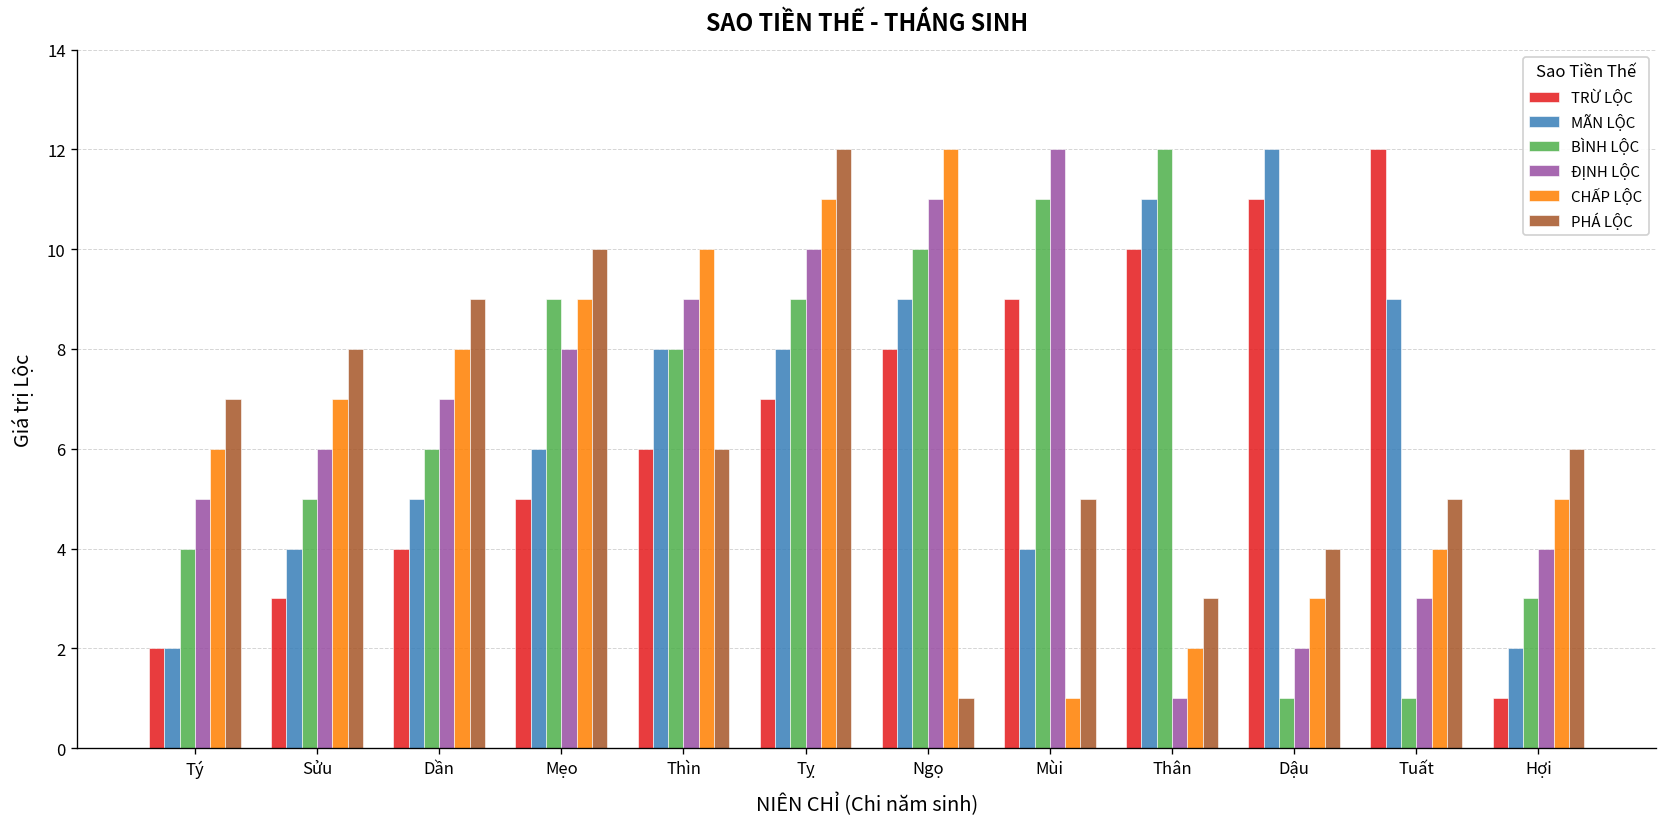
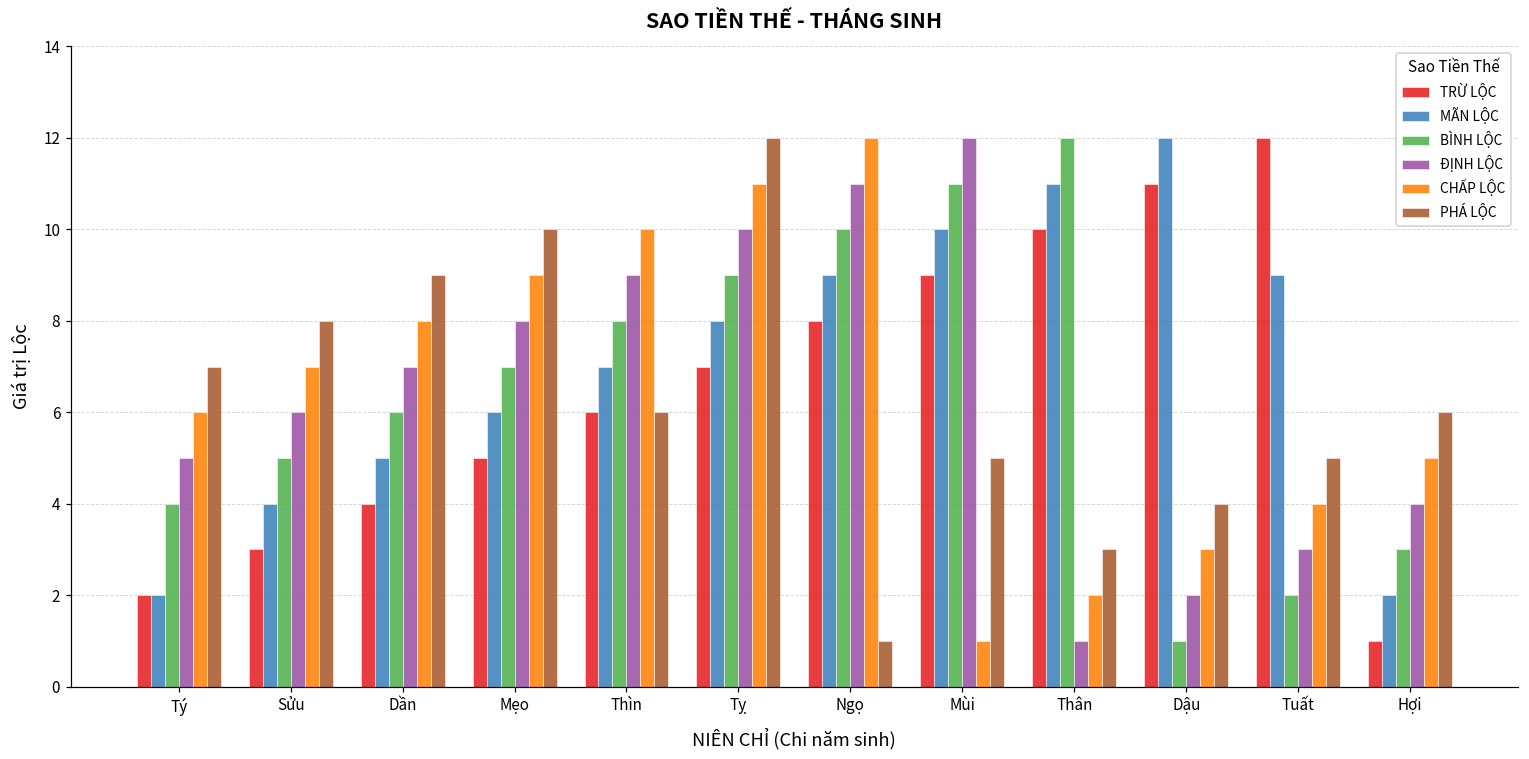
  {
    "TRỪ LỘC": {
      "Tý": 2,
      "Sửu": 3,
      "Dần": 4,
      "Mẹo": 5,
      "Thìn": 6,
      "Tỵ": 7,
      "Ngọ": 8,
      "Mùi": 9,
      "Thân": 10,
      "Dậu": 11,
      "Tuất": 12,
      "Hợi": 1
    },
    "MÃN LỘC": {
      "Tý": 2,
      "Sửu": 4,
      "Dần": 5,
      "Mẹo": 6,
-     "Thìn": 8,
+     "Thìn": 7,
      "Tỵ": 8,
      "Ngọ": 9,
-     "Mùi": 4,
+     "Mùi": 10,
      "Thân": 11,
      "Dậu": 12,
      "Tuất": 9,
      "Hợi": 2
    },
    "BÌNH LỘC": {
      "Tý": 4,
      "Sửu": 5,
      "Dần": 6,
-     "Mẹo": 9,
+     "Mẹo": 7,
      "Thìn": 8,
      "Tỵ": 9,
      "Ngọ": 10,
      "Mùi": 11,
      "Thân": 12,
      "Dậu": 1,
-     "Tuất": 1,
+     "Tuất": 2,
      "Hợi": 3
    },
    "ĐỊNH LỘC": {
      "Tý": 5,
      "Sửu": 6,
      "Dần": 7,
      "Mẹo": 8,
      "Thìn": 9,
      "Tỵ": 10,
      "Ngọ": 11,
      "Mùi": 12,
      "Thân": 1,
      "Dậu": 2,
      "Tuất": 3,
      "Hợi": 4
    },
    "CHẤP LỘC": {
      "Tý": 6,
      "Sửu": 7,
      "Dần": 8,
      "Mẹo": 9,
      "Thìn": 10,
      "Tỵ": 11,
      "Ngọ": 12,
      "Mùi": 1,
      "Thân": 2,
      "Dậu": 3,
      "Tuất": 4,
      "Hợi": 5
    },
    "PHÁ LỘC": {
      "Tý": 7,
      "Sửu": 8,
      "Dần": 9,
      "Mẹo": 10,
      "Thìn": 6,
      "Tỵ": 12,
      "Ngọ": 1,
      "Mùi": 5,
      "Thân": 3,
      "Dậu": 4,
      "Tuất": 5,
      "Hợi": 6
    }
  }
